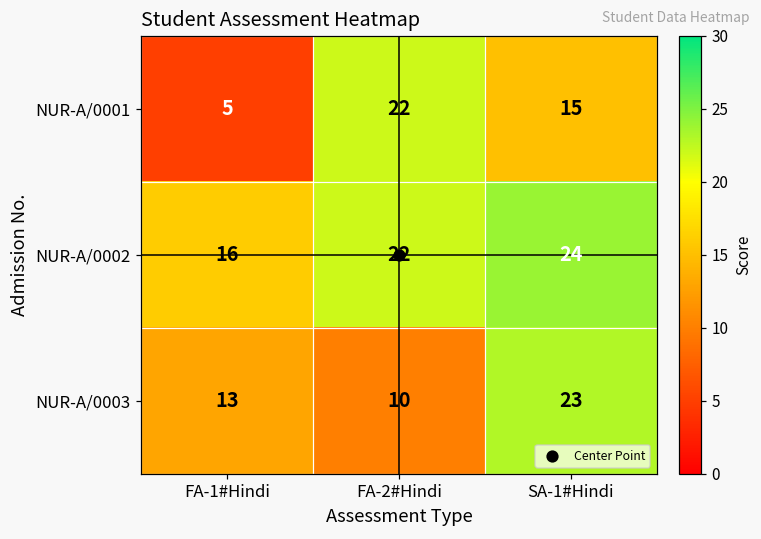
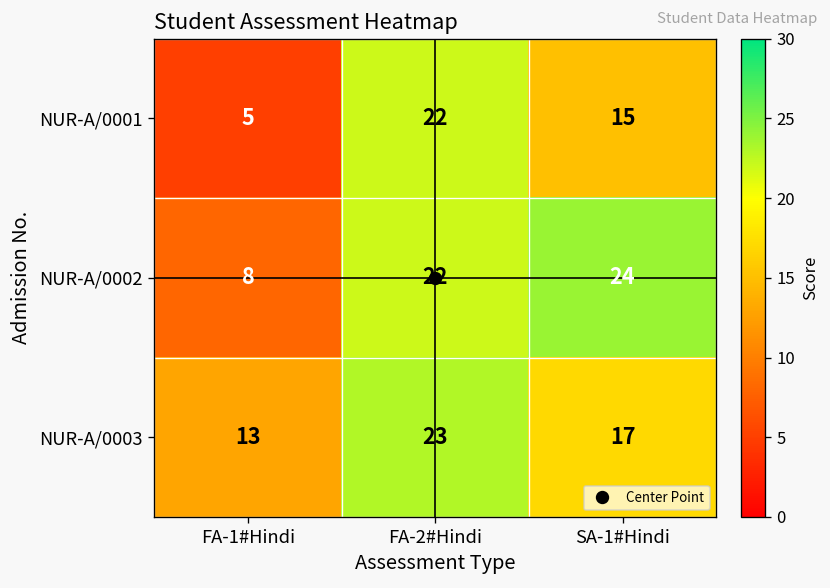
  {
    "NUR-A/0001": {
      "FA-1#Hindi": 5,
      "FA-2#Hindi": 22,
      "SA-1#Hindi": 15
    },
    "NUR-A/0002": {
-     "FA-1#Hindi": 16,
+     "FA-1#Hindi": 8,
      "SA-1#Hindi": 24
    },
    "NUR-A/0003": {
      "FA-1#Hindi": 13,
-     "FA-2#Hindi": 10,
-     "SA-1#Hindi": 23
+     "FA-2#Hindi": 23,
+     "SA-1#Hindi": 17
    }
  }
